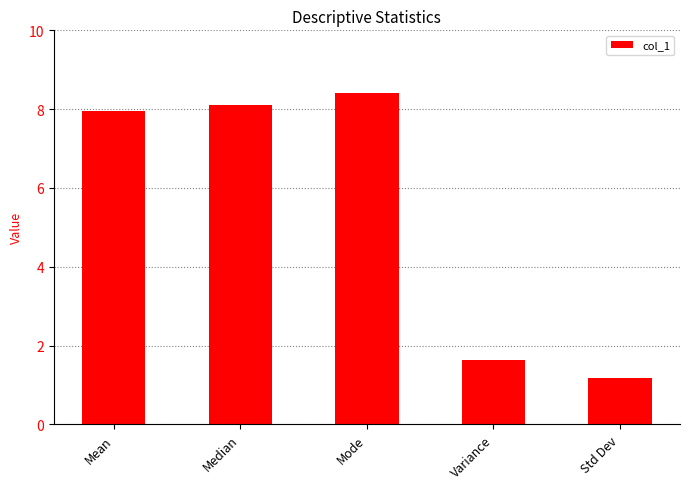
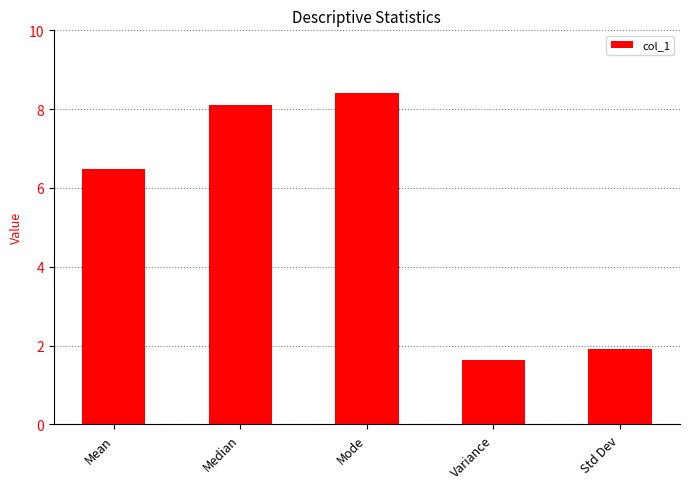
  {
-   "Mean": 7.9,
+   "Mean": 6.5,
    "Median": 8.1,
    "Mode": 8.4,
    "Variance": 1.6,
-   "Std Dev": 1.2
+   "Std Dev": 1.9
  }
